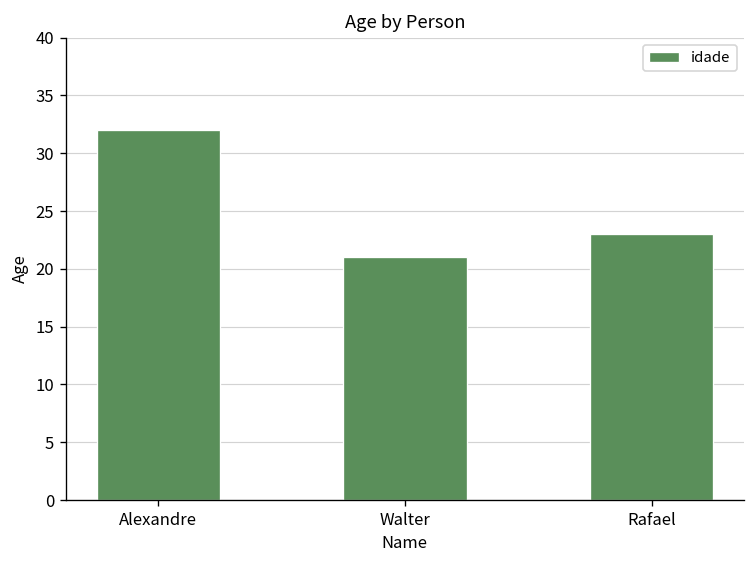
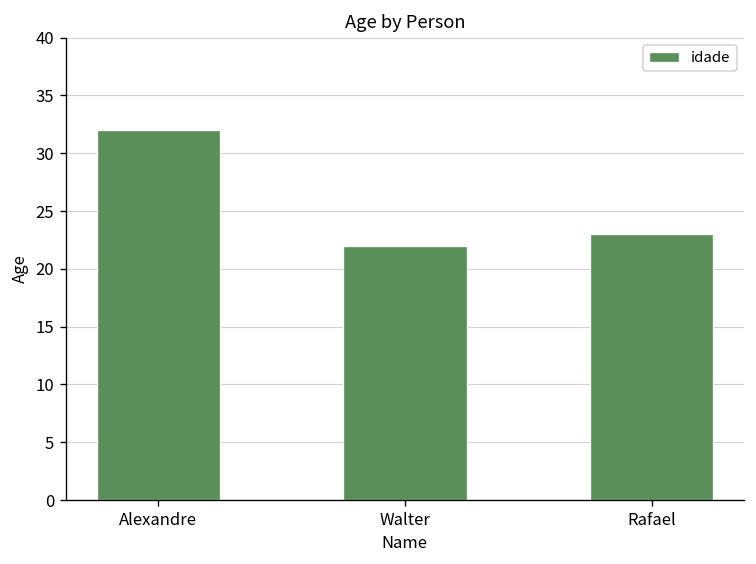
  {
    "Alexandre": 32,
-   "Walter": 21,
+   "Walter": 22,
    "Rafael": 23
  }
